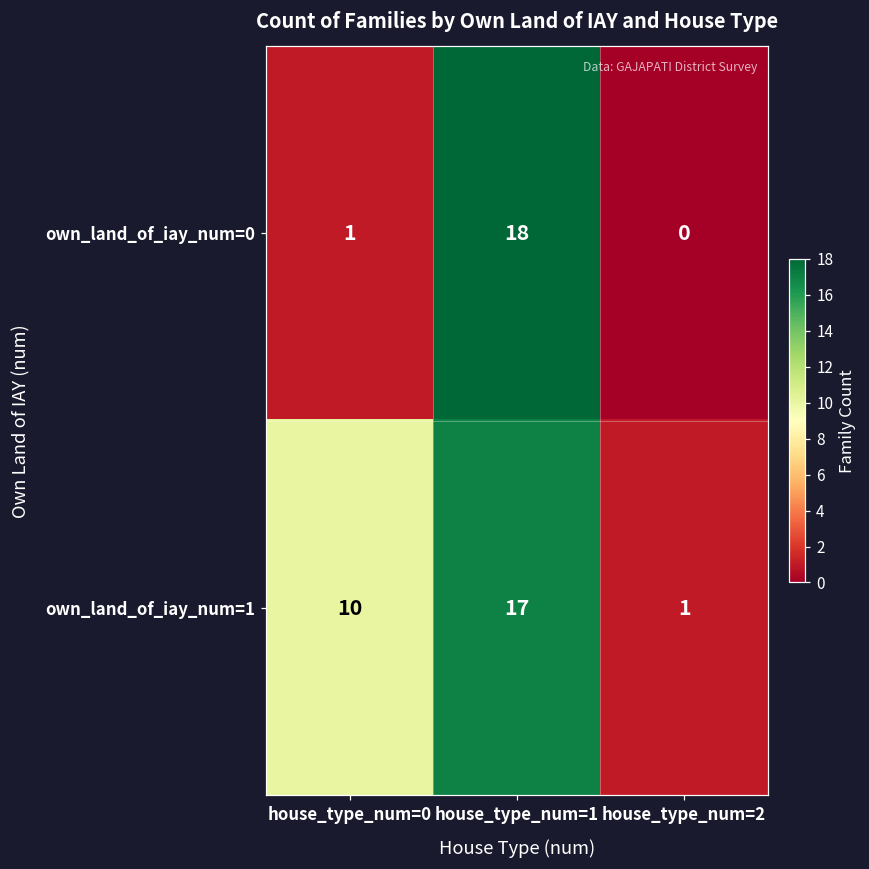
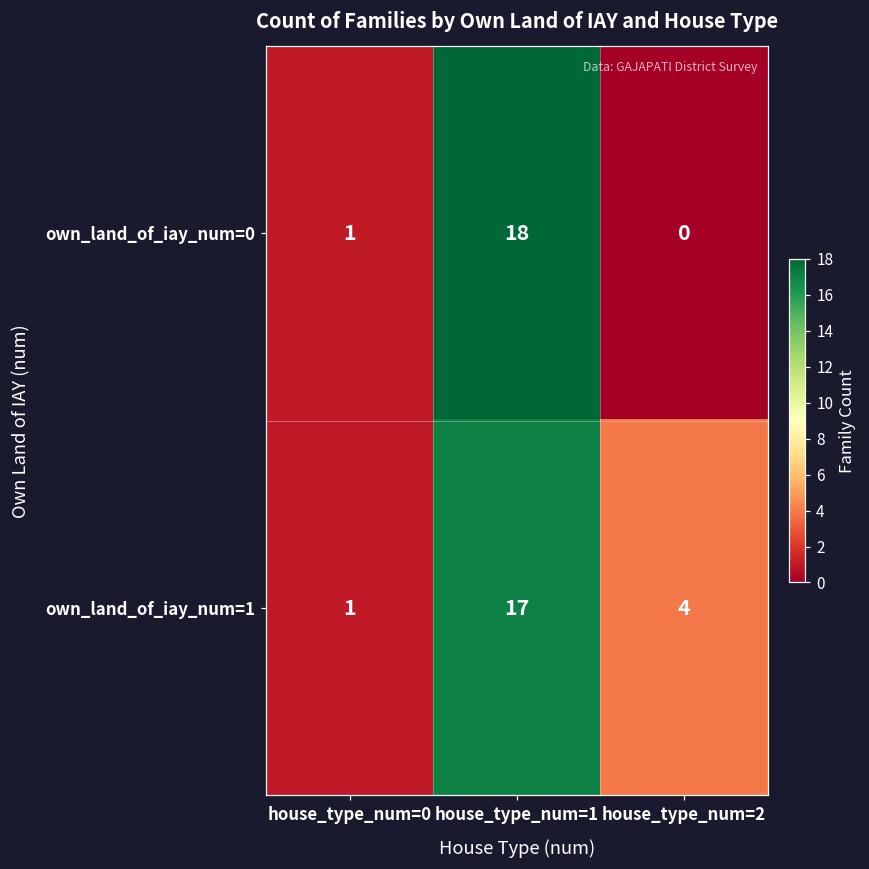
  {
    "own_land_of_iay_num=0": {
      "house_type_num=0": 1,
      "house_type_num=1": 18
    },
    "own_land_of_iay_num=1": {
-     "house_type_num=0": 10,
+     "house_type_num=0": 1,
      "house_type_num=1": 17,
-     "house_type_num=2": 1
+     "house_type_num=2": 4
    }
  }
